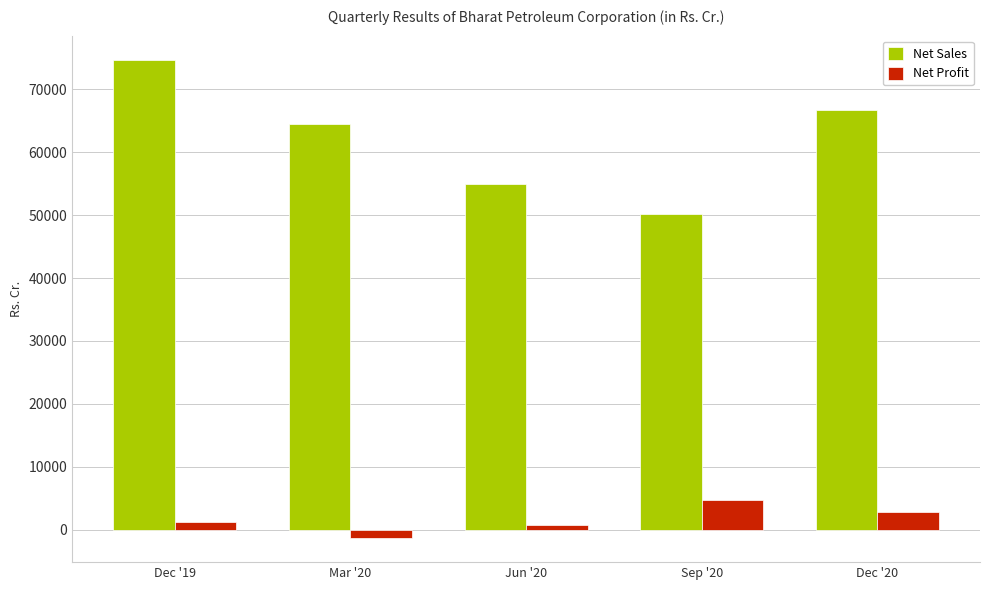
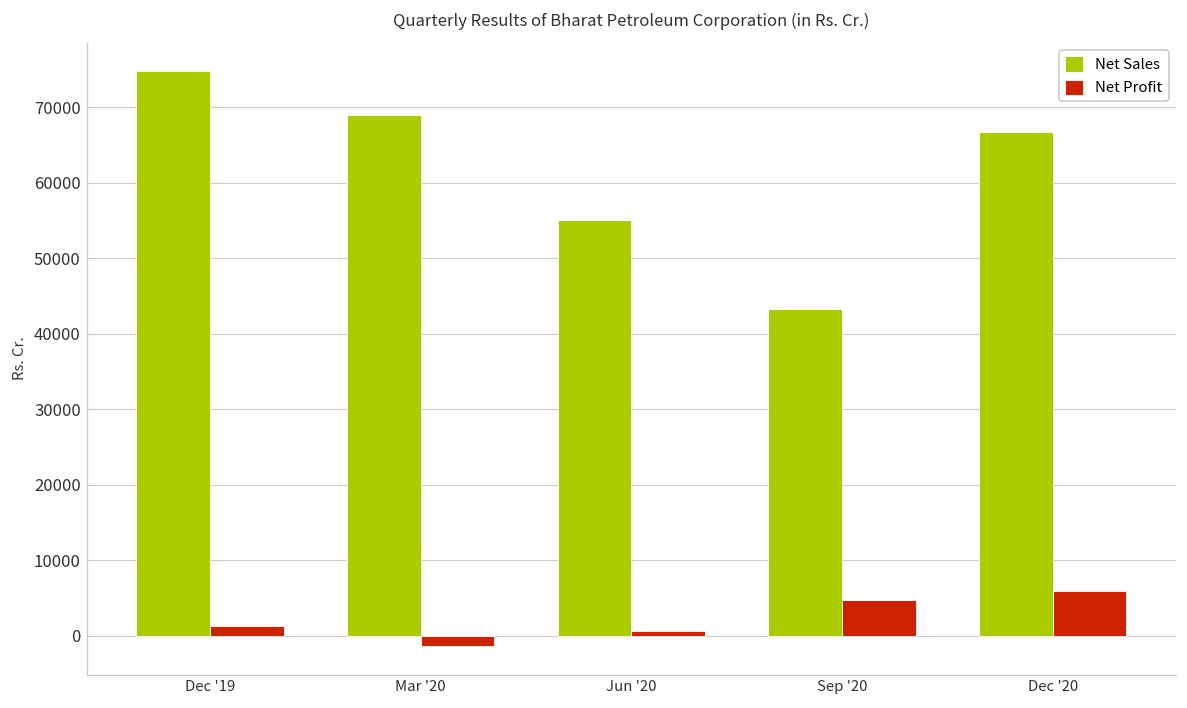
  {
    "Net Sales": {
      "Dec '19": 75000,
-     "Mar '20": 64000,
+     "Mar '20": 69000,
      "Jun '20": 55000,
-     "Sep '20": 50000,
+     "Sep '20": 43000,
      "Dec '20": 67000
    },
    "Net Profit": {
      "Dec '19": 1000,
      "Mar '20": -1000,
      "Jun '20": 1000,
      "Sep '20": 5000,
-     "Dec '20": 3000
+     "Dec '20": 6000
    }
  }
